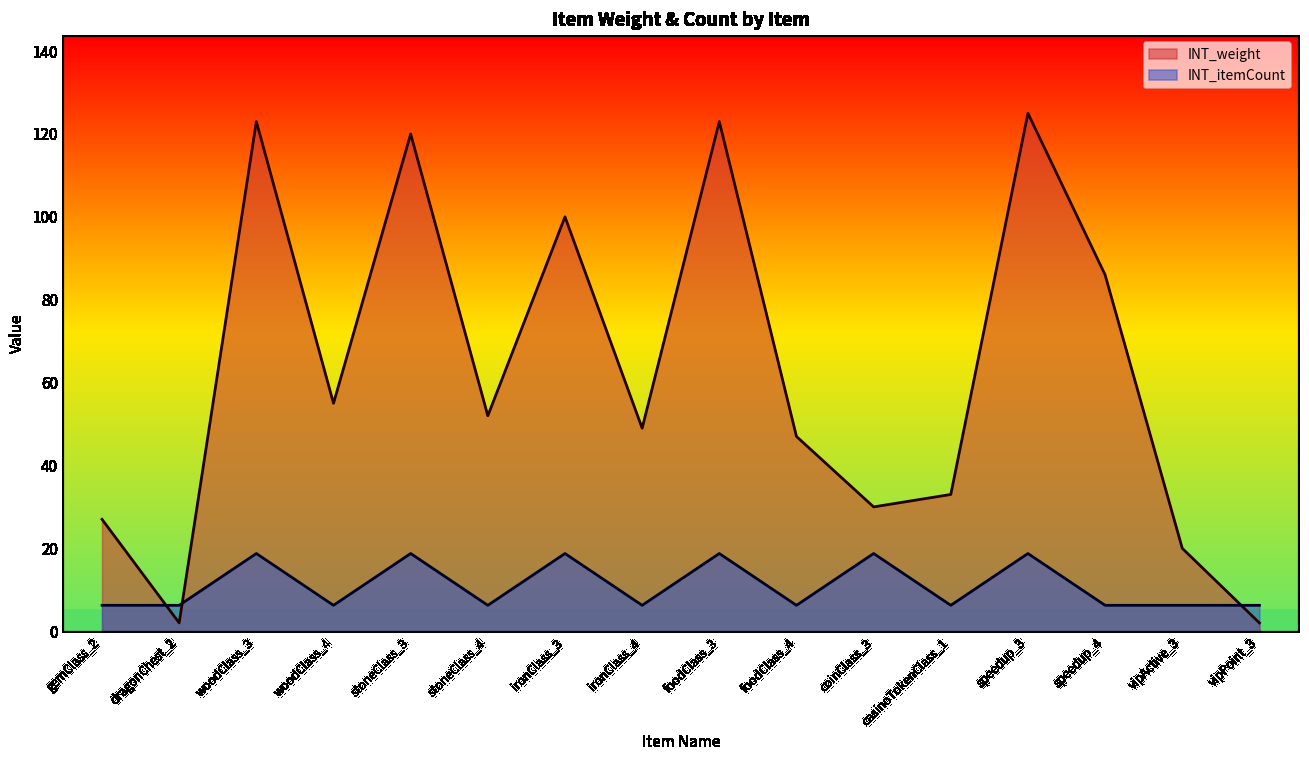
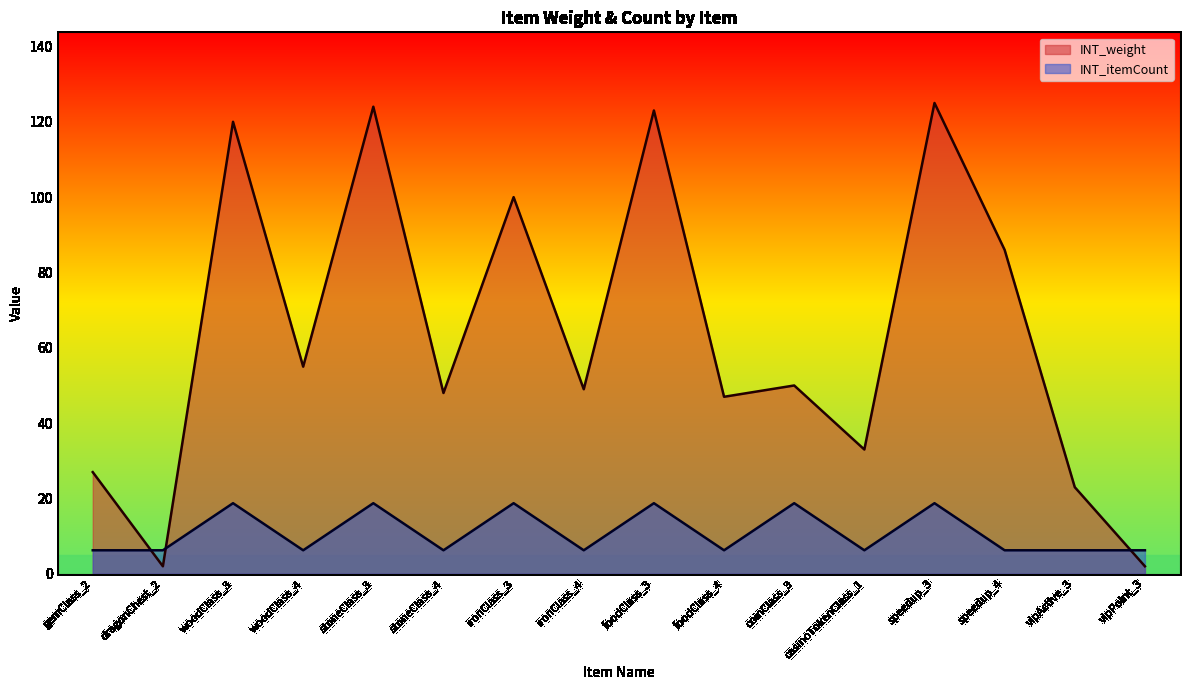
  {
    "INT_weight": {
      "gemClass_2": 27,
-     "woodClass_3": 123,
+     "woodClass_3": 120,
      "woodClass_4": 55,
-     "stoneClass_3": 120,
-     "stoneClass_4": 52,
+     "stoneClass_3": 124,
+     "stoneClass_4": 48,
      "ironClass_3": 100,
      "ironClass_4": 49,
      "foodClass_3": 123,
      "foodClass_4": 47,
-     "coinClass_3": 30,
+     "coinClass_3": 50,
      "casinoTokenClass_1": 33,
      "speedup_3": 125,
      "speedup_4": 86,
-     "vipActive_3": 20
+     "vipActive_3": 23
    },
    "INT_itemCount": {
      "gemClass_2": 6,
      "dragonChest_2": 6,
      "woodClass_3": 19,
      "woodClass_4": 6,
      "stoneClass_3": 19,
      "stoneClass_4": 6,
      "ironClass_3": 19,
      "ironClass_4": 6,
      "foodClass_3": 19,
      "foodClass_4": 6,
      "coinClass_3": 19,
      "casinoTokenClass_1": 6,
      "speedup_3": 19,
      "speedup_4": 6,
      "vipActive_3": 6,
      "vipPoint_3": 6
    }
  }
